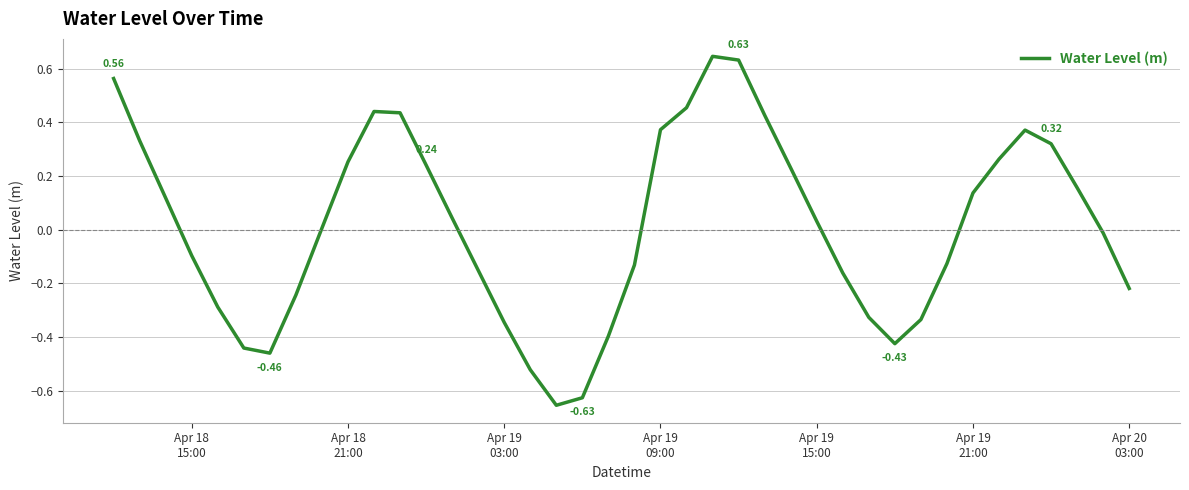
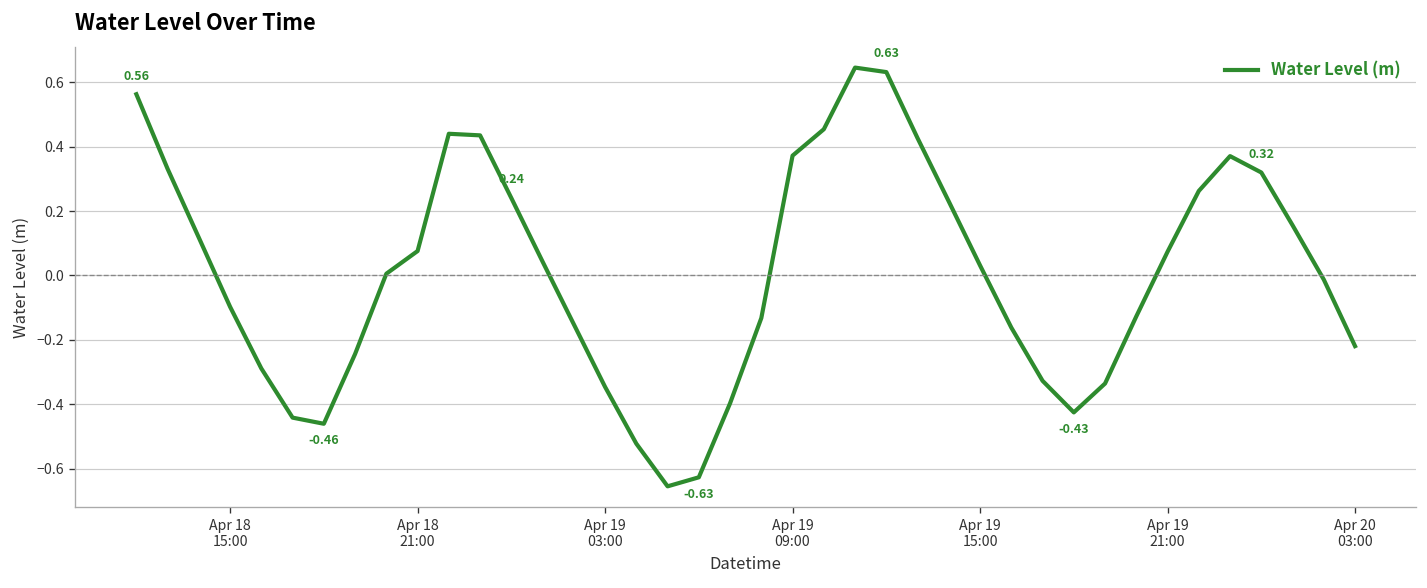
  {
    "Apr 18 15:00": -0.10,
-   "Apr 18 21:00": 0.25,
+   "Apr 18 21:00": 0.08,
    "Apr 19 03:00": -0.35,
    "Apr 19 09:00": 0.37,
    "Apr 19 15:00": 0.03,
-   "Apr 19 21:00": 0.14,
+   "Apr 19 21:00": 0.07,
    "Apr 20 03:00": -0.22
  }
